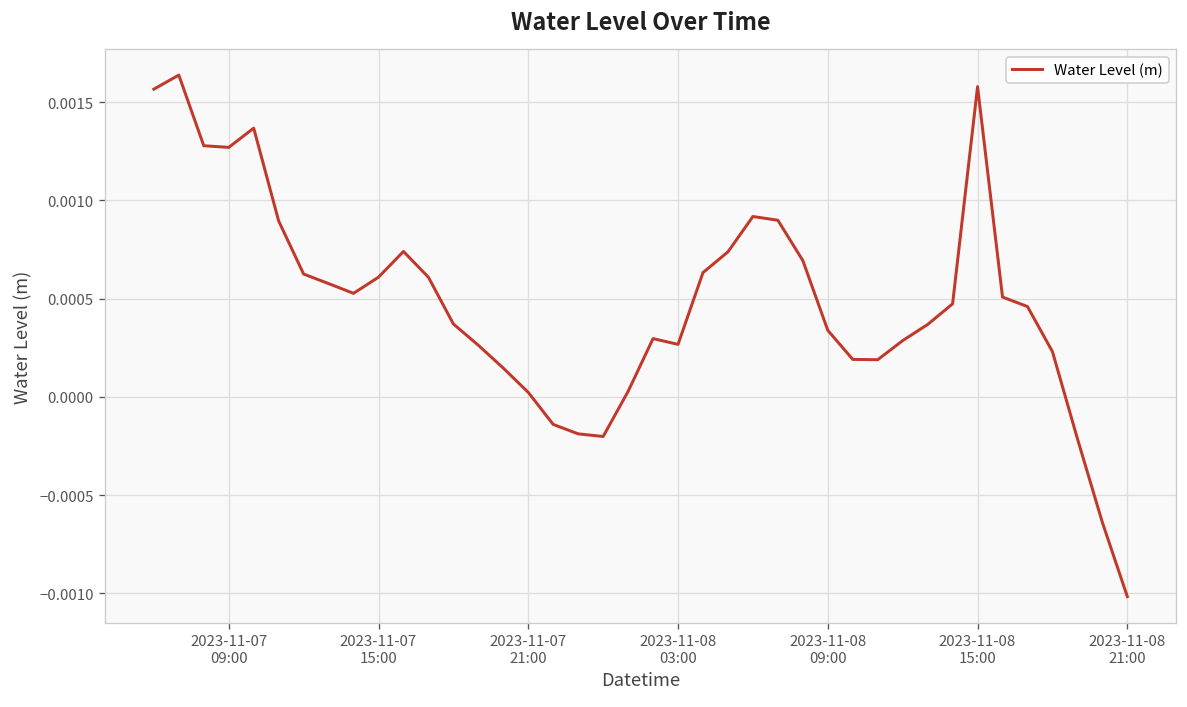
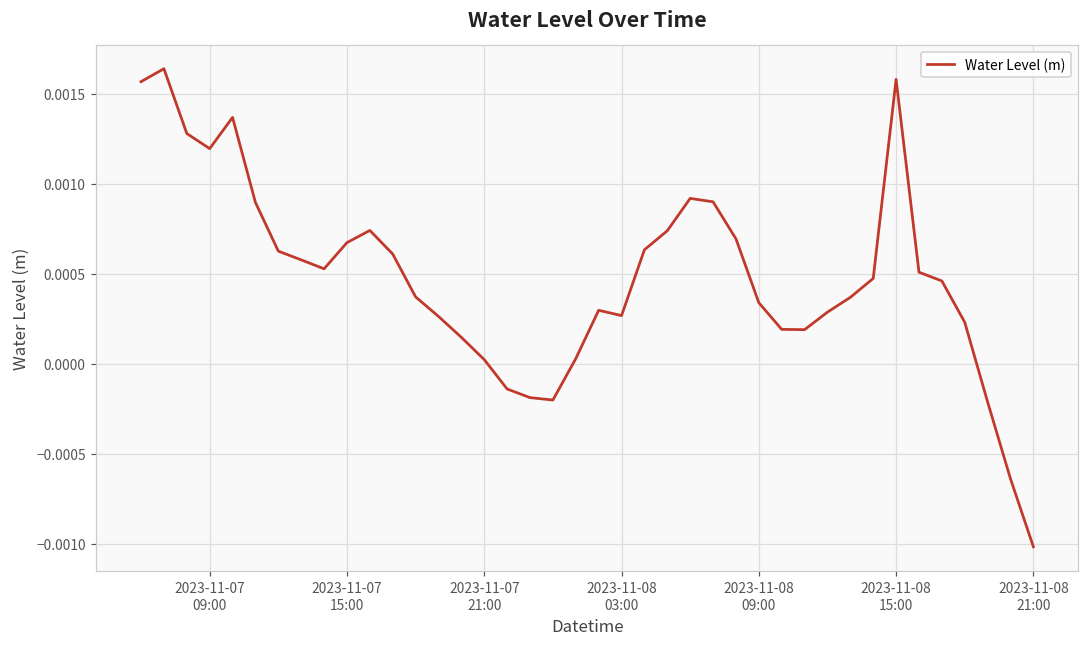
  {
-   "2023-11-07 09:00": 0.00127,
-   "2023-11-07 15:00": 0.00061,
+   "2023-11-07 09:00": 0.00119,
+   "2023-11-07 15:00": 0.00067,
    "2023-11-07 21:00": 0.00002,
    "2023-11-08 03:00": 0.00027,
    "2023-11-08 09:00": 0.00034,
    "2023-11-08 15:00": 0.00158,
    "2023-11-08 21:00": -0.00102
  }
